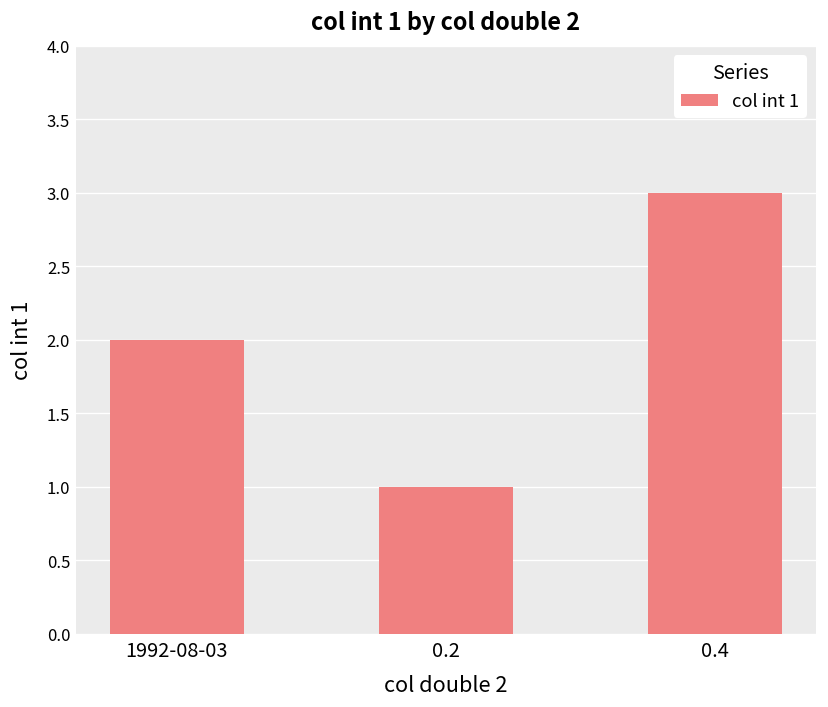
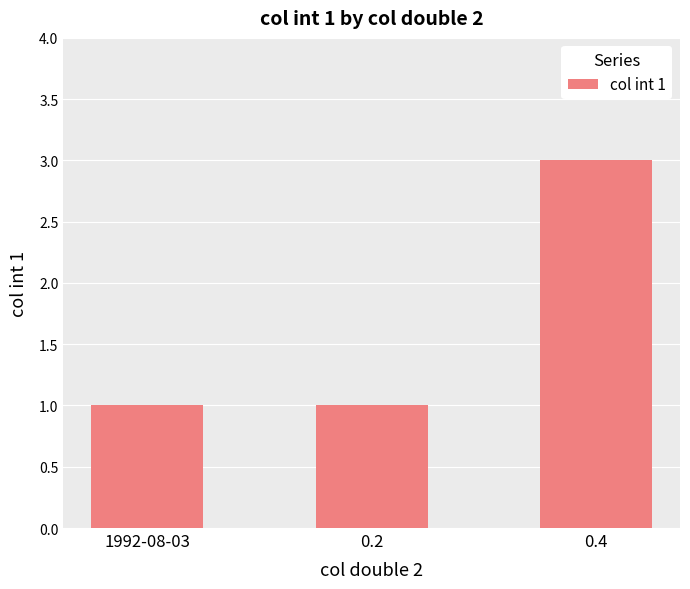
  {
-   "1992-08-03": 2,
+   "1992-08-03": 1,
    "0.2": 1,
    "0.4": 3
  }
